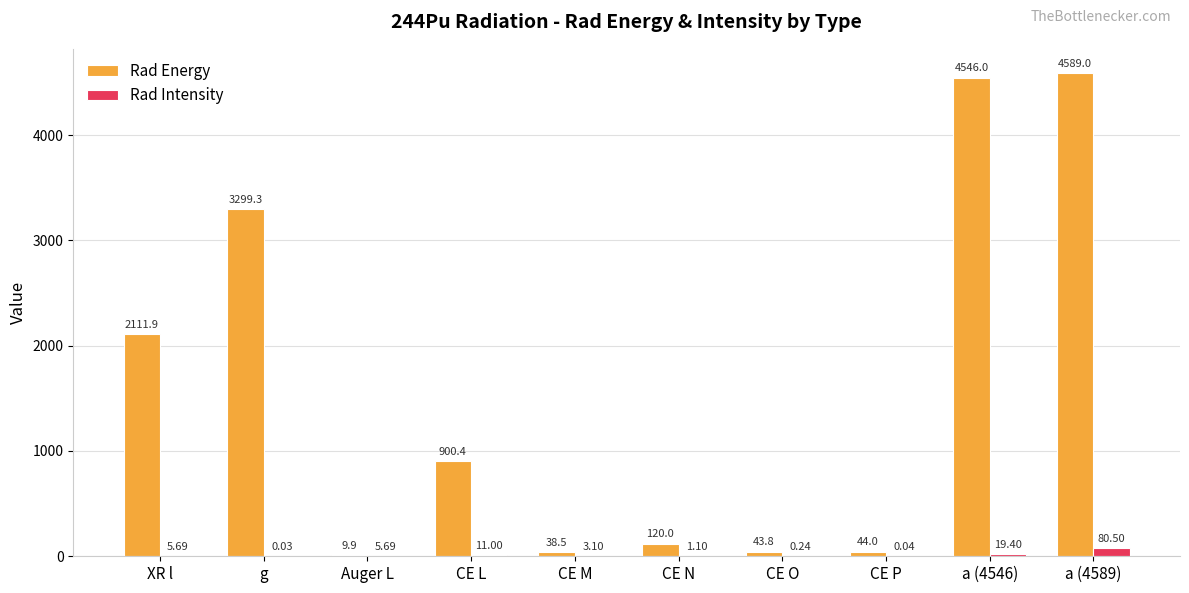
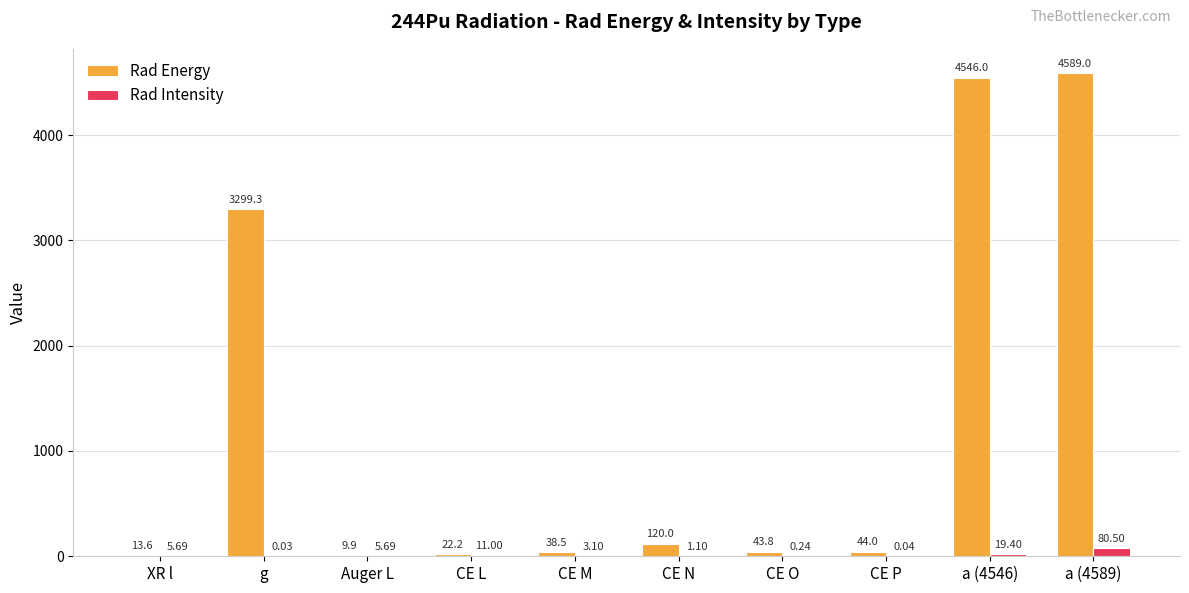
  {
    "Rad Energy": {
-     "XR l": 2111.9,
+     "XR l": 13.6,
      "g": 3299.3,
      "Auger L": 9.9,
-     "CE L": 900.4,
+     "CE L": 22.2,
      "CE M": 38.5,
      "CE N": 120.0,
      "CE O": 43.8,
      "CE P": 44.0,
      "a (4546)": 4546.0,
      "a (4589)": 4589.0
    },
    "Rad Intensity": {
      "XR l": 5.69,
      "g": 0.03,
      "Auger L": 5.69,
      "CE L": 11.00,
      "CE M": 3.10,
      "CE N": 1.10,
      "CE O": 0.24,
      "CE P": 0.04,
      "a (4546)": 19.40,
      "a (4589)": 80.50
    }
  }
